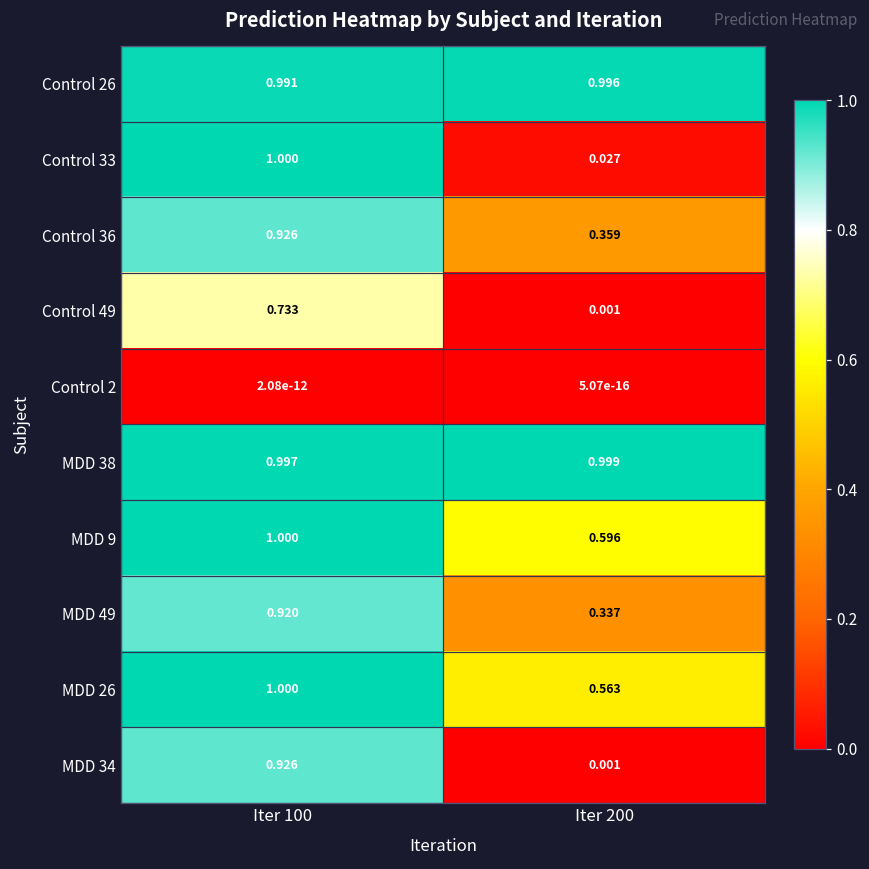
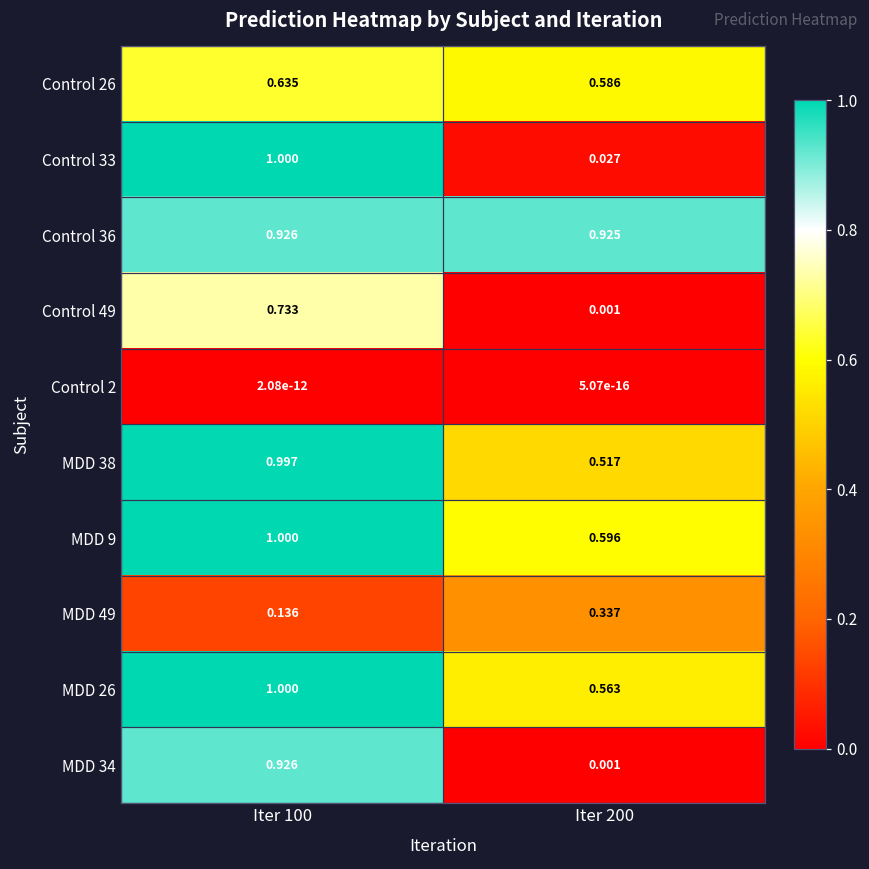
  {
    "Control 26": {
-     "Iter 100": "0.991",
-     "Iter 200": "0.996"
+     "Iter 100": "0.635",
+     "Iter 200": "0.586"
    },
    "Control 33": {
      "Iter 100": "1.000",
      "Iter 200": "0.027"
    },
    "Control 36": {
      "Iter 100": "0.926",
-     "Iter 200": "0.359"
+     "Iter 200": "0.925"
    },
    "Control 49": {
      "Iter 100": "0.733",
      "Iter 200": "0.001"
    },
    "Control 2": {
      "Iter 100": "2.08e-12",
      "Iter 200": "5.07e-16"
    },
    "MDD 38": {
      "Iter 100": "0.997",
-     "Iter 200": "0.999"
+     "Iter 200": "0.517"
    },
    "MDD 9": {
      "Iter 100": "1.000",
      "Iter 200": "0.596"
    },
    "MDD 49": {
-     "Iter 100": "0.920",
+     "Iter 100": "0.136",
      "Iter 200": "0.337"
    },
    "MDD 26": {
      "Iter 100": "1.000",
      "Iter 200": "0.563"
    },
    "MDD 34": {
      "Iter 100": "0.926",
      "Iter 200": "0.001"
    }
  }
